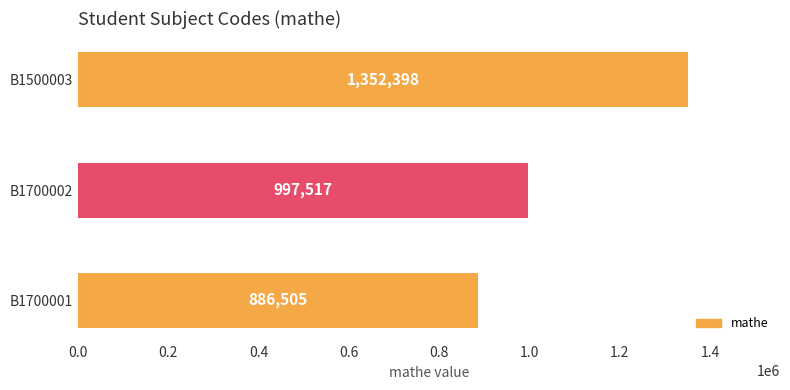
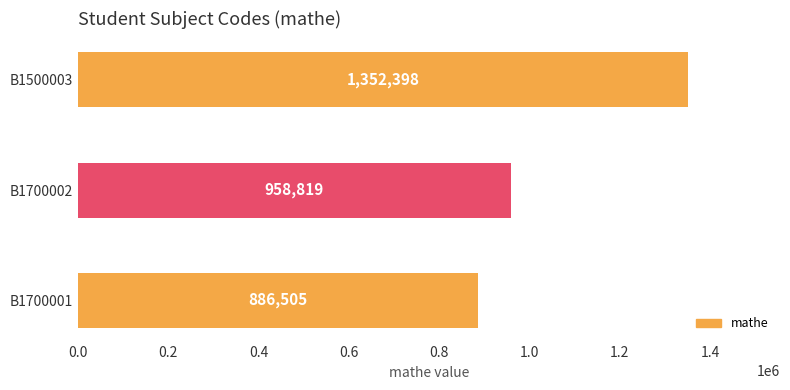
  {
    "B1500003": "1,352,398",
-   "B1700002": "997,517",
+   "B1700002": "958,819",
    "B1700001": "886,505"
  }
